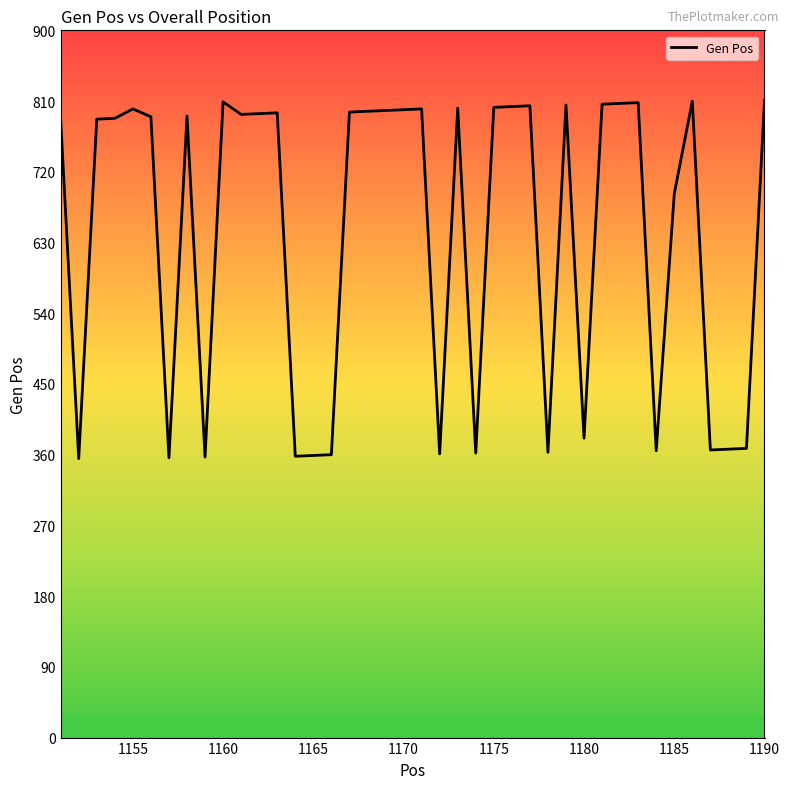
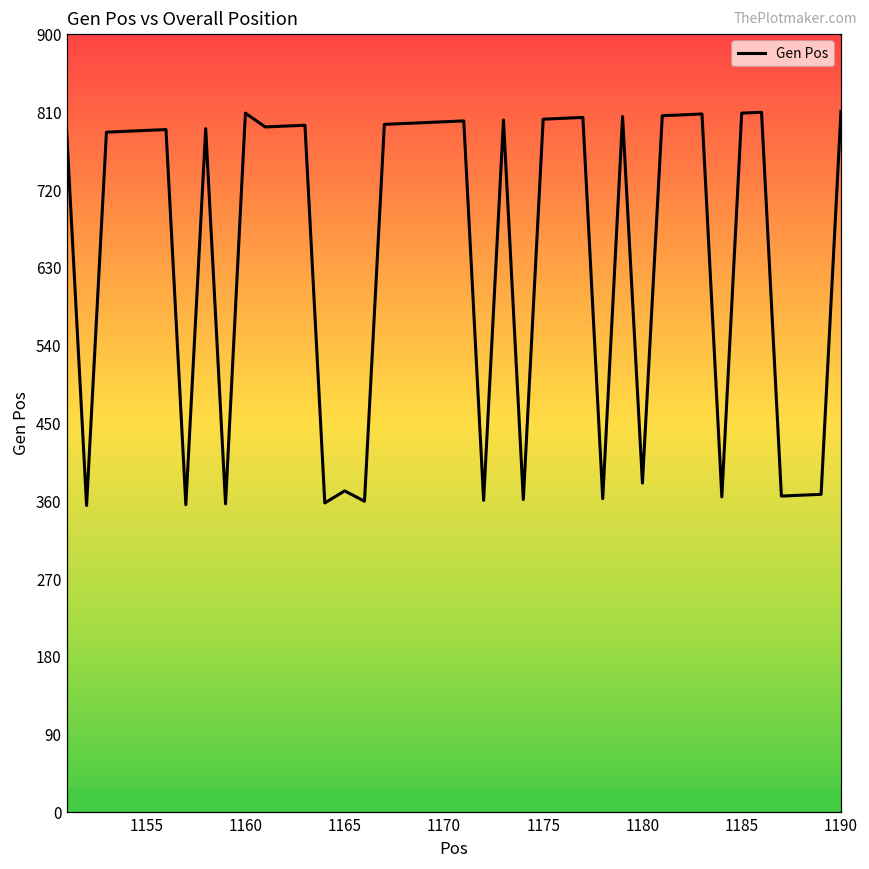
  {
-   "1155": 800,
+   "1155": 790,
    "1160": 810,
-   "1165": 360,
+   "1165": 370,
    "1170": 800,
    "1175": 800,
    "1180": 380,
-   "1185": 690,
+   "1185": 810,
    "1190": 810
  }
